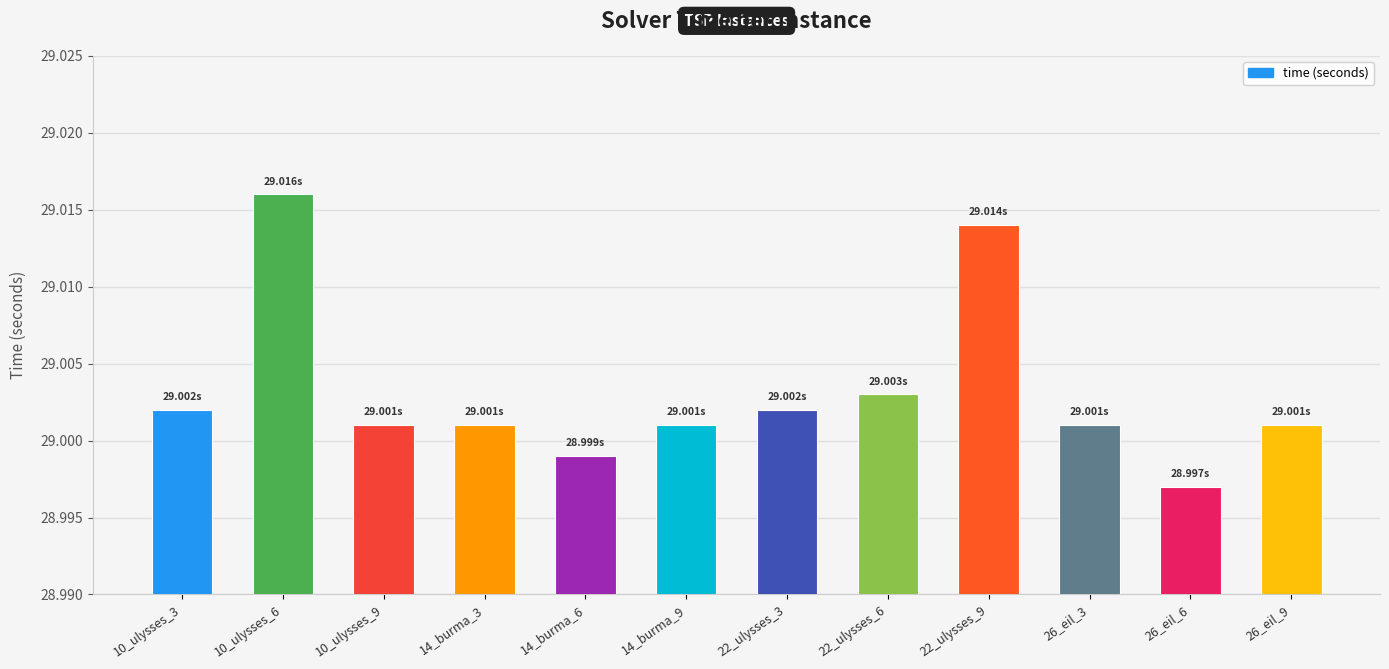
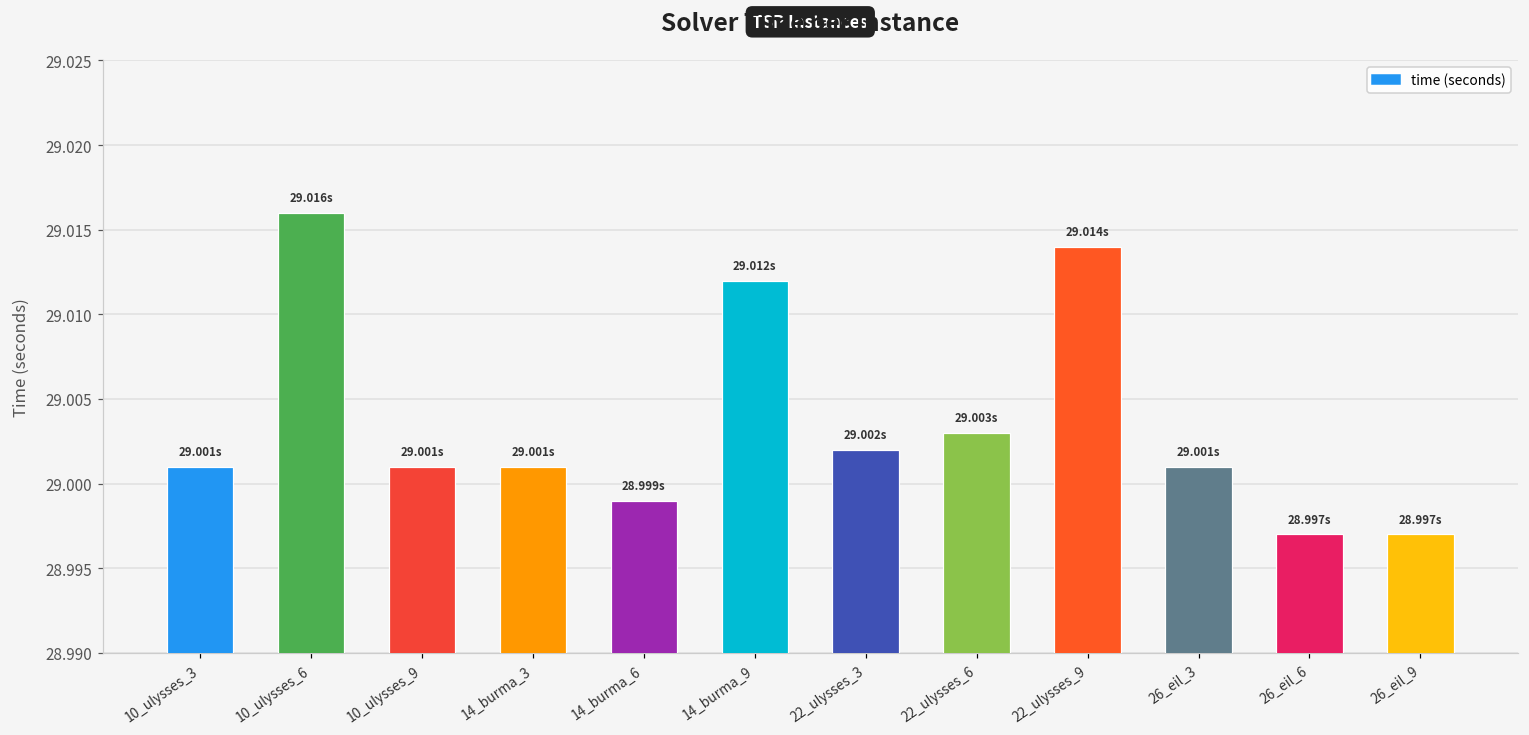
  {
-   "10_ulysses_3": "29.002s",
+   "10_ulysses_3": "29.001s",
    "10_ulysses_6": "29.016s",
    "10_ulysses_9": "29.001s",
    "14_burma_3": "29.001s",
    "14_burma_6": "28.999s",
-   "14_burma_9": "29.001s",
+   "14_burma_9": "29.012s",
    "22_ulysses_3": "29.002s",
    "22_ulysses_6": "29.003s",
    "22_ulysses_9": "29.014s",
    "26_eil_3": "29.001s",
    "26_eil_6": "28.997s",
-   "26_eil_9": "29.001s"
+   "26_eil_9": "28.997s"
  }
